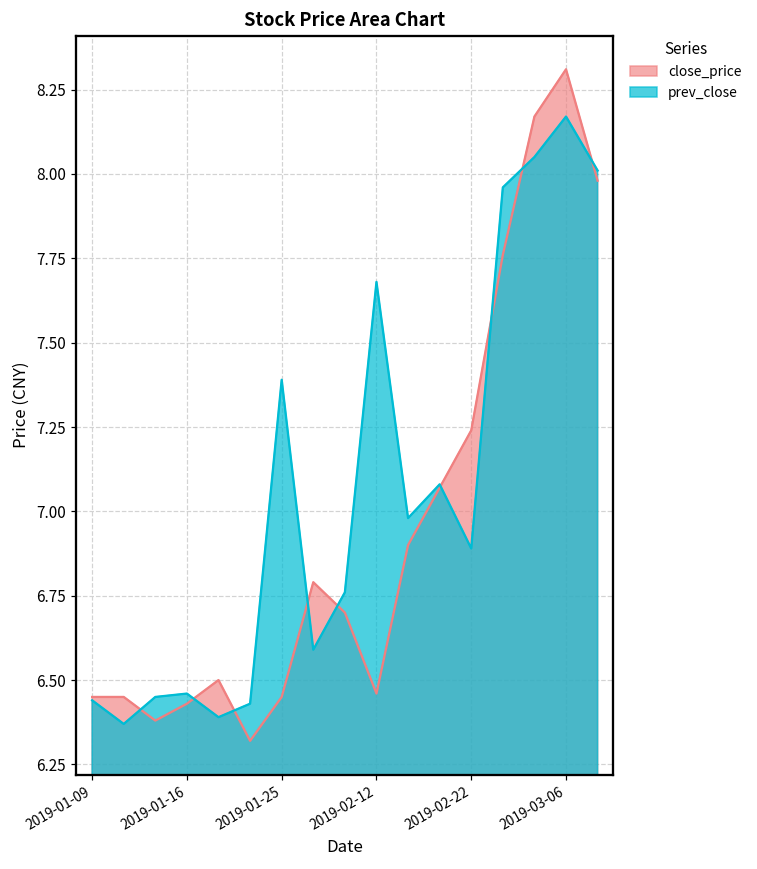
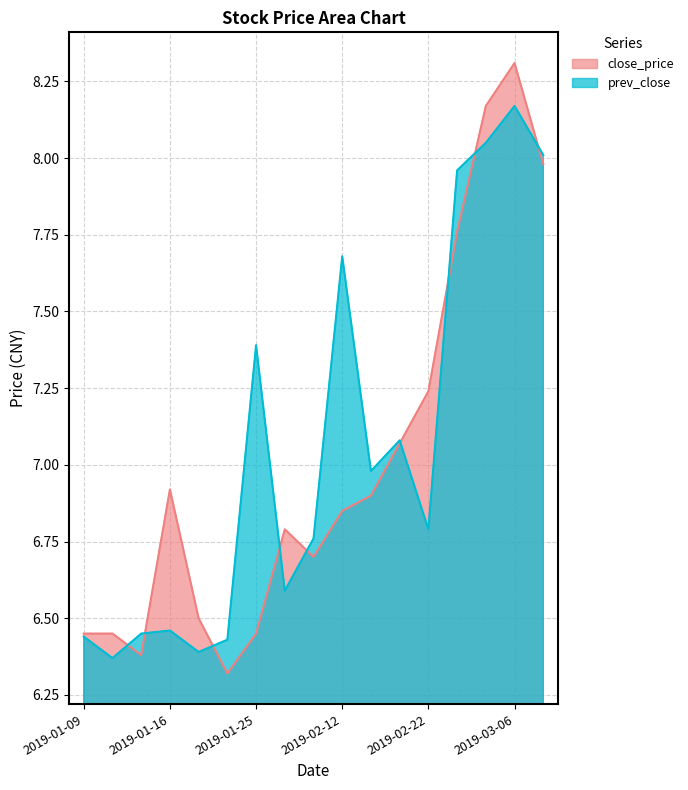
  {
    "close_price": {
      "2019-01-09": 6.45,
-     "2019-01-16": 6.43,
+     "2019-01-16": 6.92,
      "2019-01-25": 6.45,
-     "2019-02-12": 6.46,
+     "2019-02-12": 6.85,
      "2019-02-22": 7.24,
      "2019-03-06": 8.31
    },
    "prev_close": {
      "2019-01-09": 6.44,
      "2019-01-16": 6.46,
      "2019-01-25": 7.39,
      "2019-02-12": 7.68,
-     "2019-02-22": 6.89,
+     "2019-02-22": 6.79,
      "2019-03-06": 8.17
    }
  }
